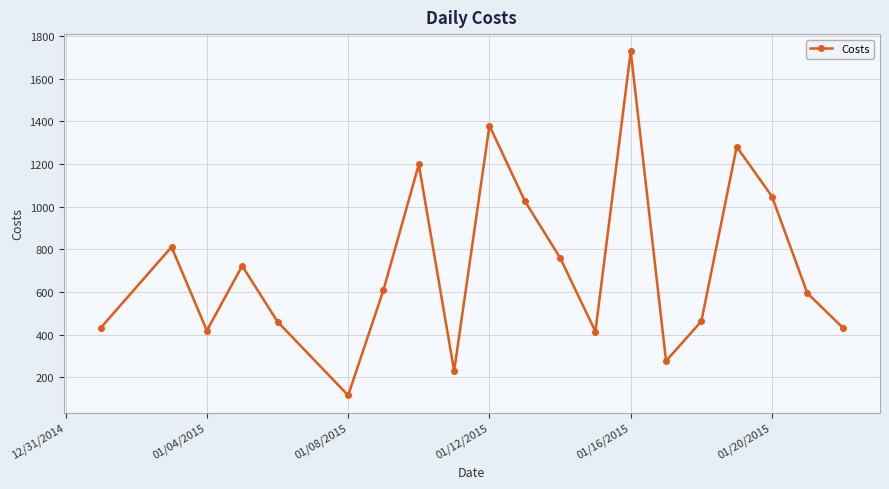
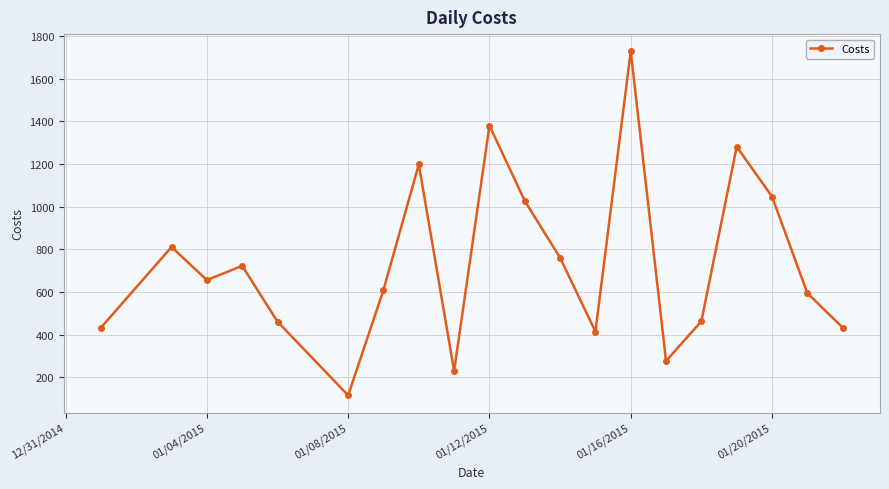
  {
-   "01/04/2015": 420,
+   "01/04/2015": 660,
    "01/08/2015": 110,
    "01/12/2015": 1380,
    "01/16/2015": 1730,
    "01/20/2015": 1050
  }
